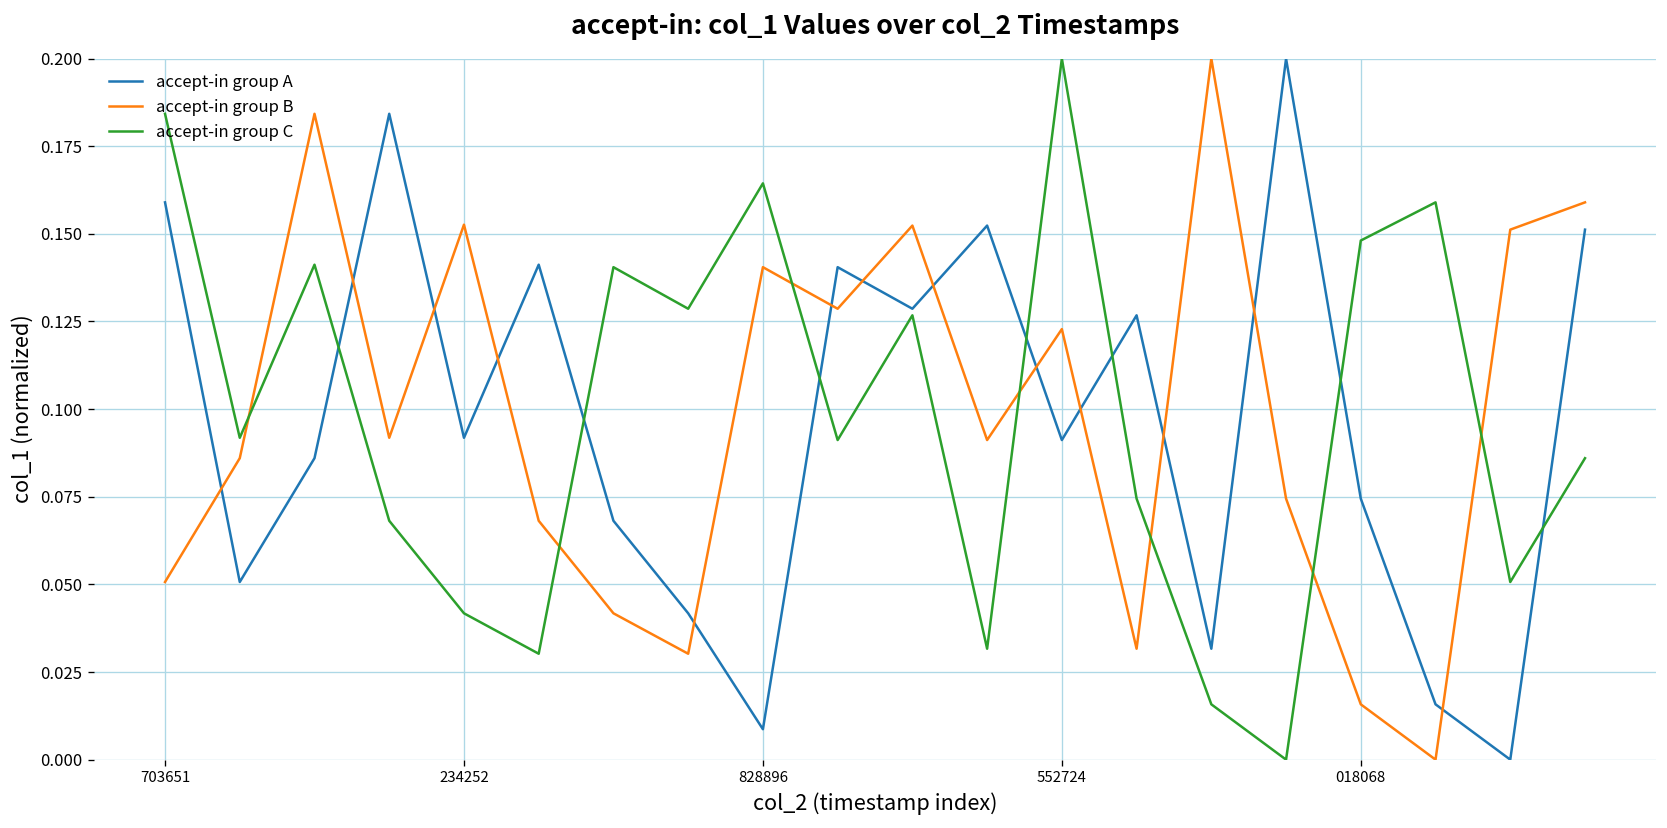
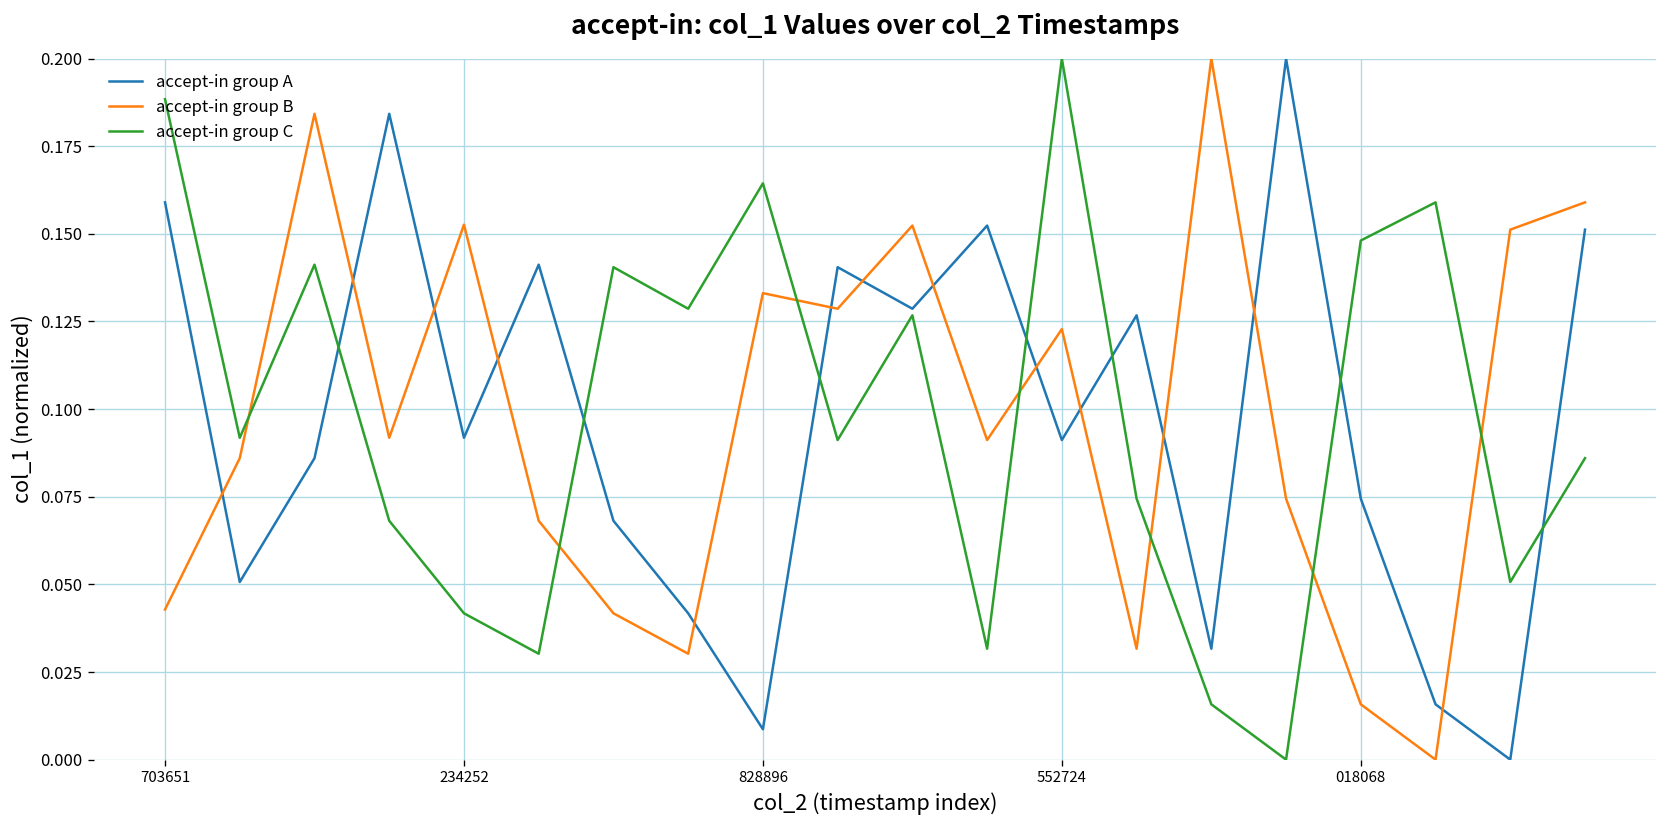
  {
    "accept-in group A": {
      "703651": 0.159,
      "234252": 0.092,
      "828896": 0.009,
      "552724": 0.091,
      "018068": 0.074
    },
    "accept-in group B": {
-     "703651": 0.051,
+     "703651": 0.043,
      "234252": 0.153,
-     "828896": 0.140,
+     "828896": 0.133,
      "552724": 0.123,
      "018068": 0.016
    },
    "accept-in group C": {
-     "703651": 0.184,
+     "703651": 0.188,
      "234252": 0.042,
      "828896": 0.164,
      "552724": 0.200,
      "018068": 0.148
    }
  }
